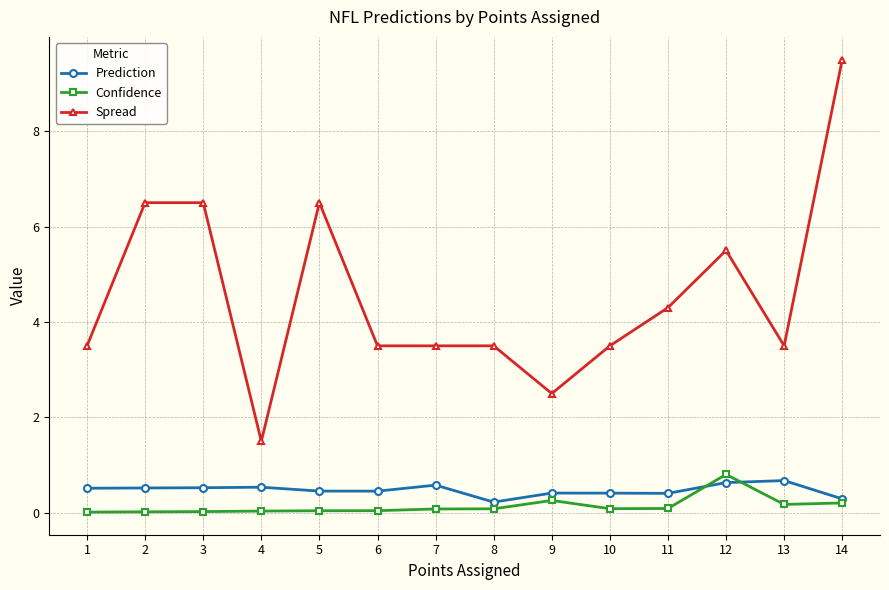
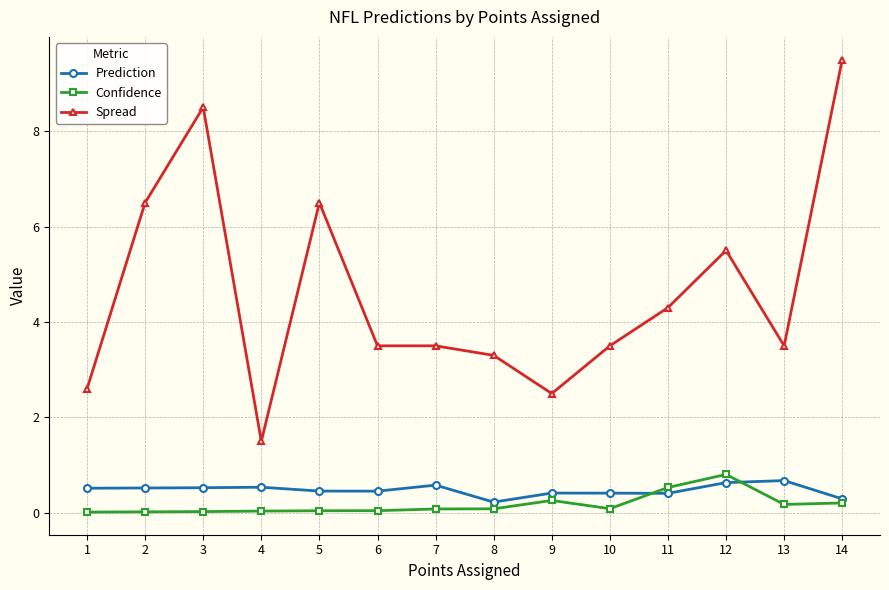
  {
    "Prediction": {
      "1": 0.5,
      "2": 0.5,
      "3": 0.5,
      "4": 0.5,
      "5": 0.5,
      "6": 0.5,
      "7": 0.6,
      "8": 0.2,
      "9": 0.4,
      "10": 0.4,
      "11": 0.4,
      "12": 0.6,
      "13": 0.7,
      "14": 0.3
    },
    "Confidence": {
      "1": 0.0,
      "2": 0.0,
      "3": 0.0,
      "4": 0.0,
      "5": 0.0,
      "6": 0.0,
      "7": 0.1,
      "8": 0.1,
      "9": 0.3,
      "10": 0.1,
-     "11": 0.1,
+     "11": 0.5,
      "12": 0.8,
      "13": 0.2,
      "14": 0.2
    },
    "Spread": {
-     "1": 3.5,
+     "1": 2.6,
      "2": 6.5,
-     "3": 6.5,
+     "3": 8.5,
      "4": 1.5,
      "5": 6.5,
      "6": 3.5,
      "7": 3.5,
-     "8": 3.5,
+     "8": 3.3,
      "9": 2.5,
      "10": 3.5,
      "11": 4.3,
      "12": 5.5,
      "13": 3.5,
      "14": 9.5
    }
  }
